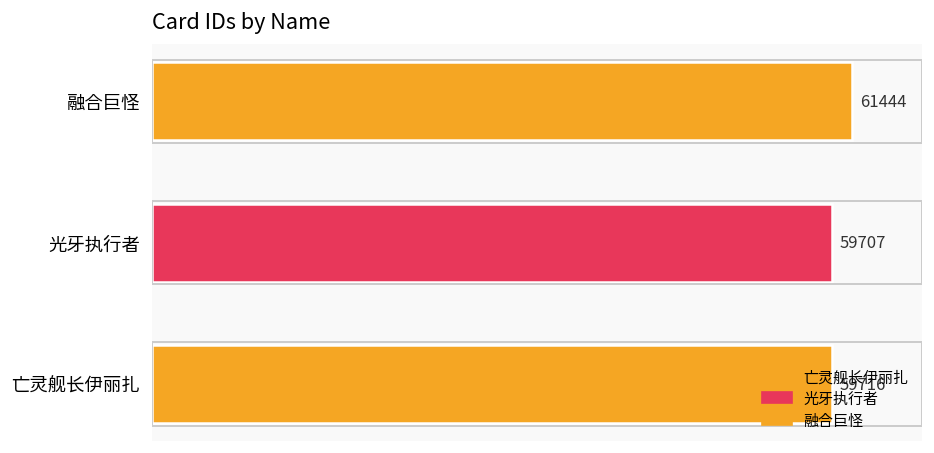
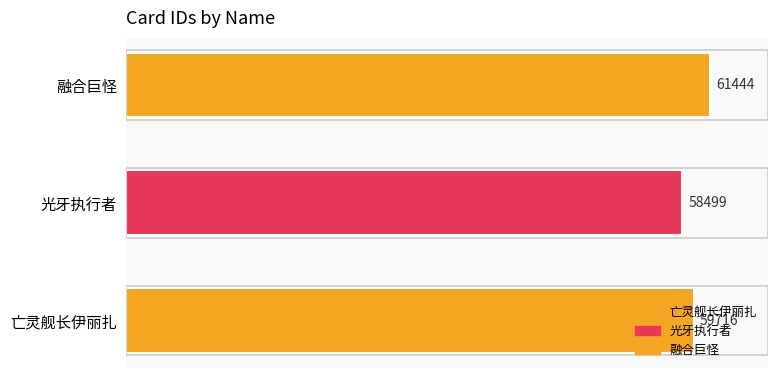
  {
    "融合巨怪": 61444,
-   "光牙执行者": 59707,
+   "光牙执行者": 58499,
    "亡灵舰长伊丽扎": 59716
  }
